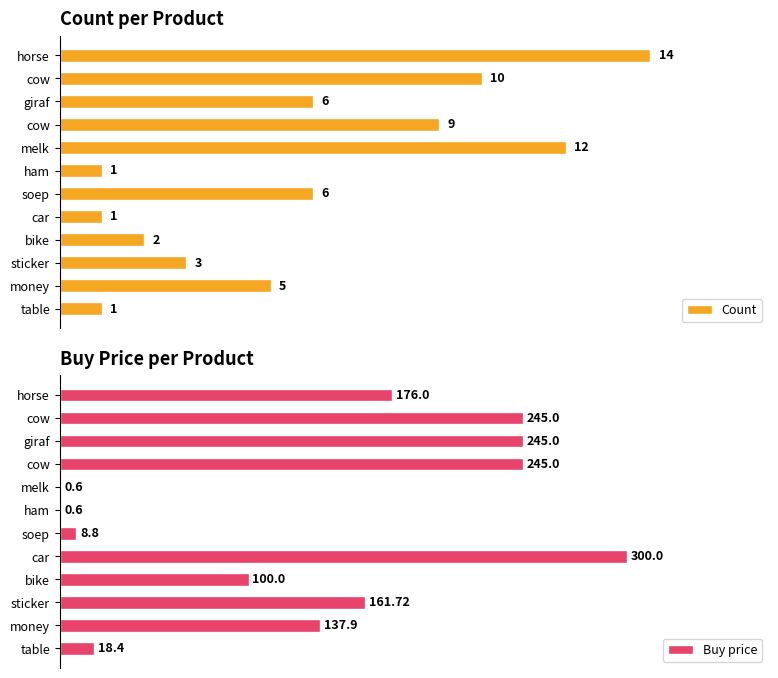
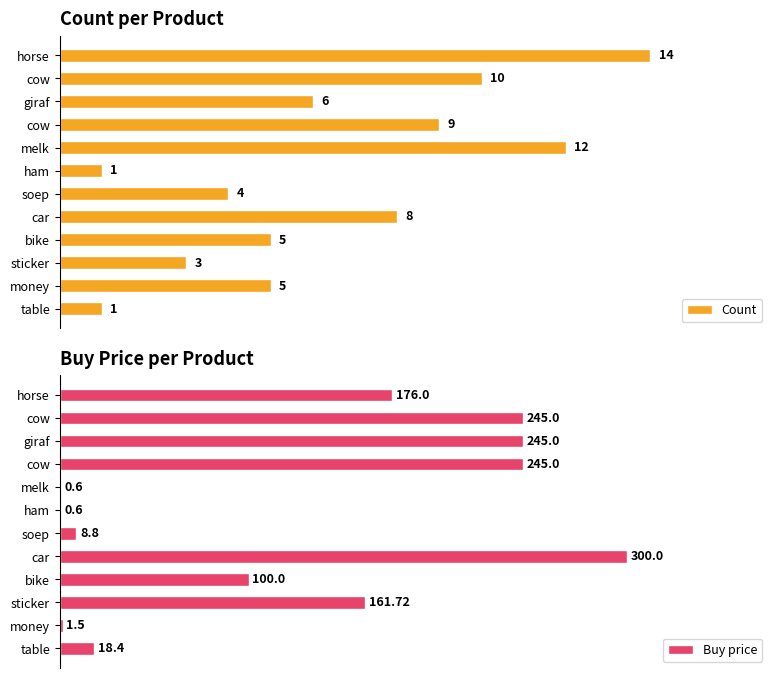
  {
    "Count per Product": {
      "horse": 14,
      "giraf": 6,
      "melk": 12,
      "ham": 1,
-     "soep": 6,
-     "car": 1,
-     "bike": 2,
+     "soep": 4,
+     "car": 8,
+     "bike": 5,
      "sticker": 3,
      "money": 5,
      "table": 1
    },
    "Buy Price per Product": {
      "horse": 176.0,
      "giraf": 245.0,
      "melk": 0.6,
      "ham": 0.6,
      "soep": 8.8,
      "car": 300.0,
      "bike": 100.0,
      "sticker": 161.72,
-     "money": 137.9,
+     "money": 1.5,
      "table": 18.4
    }
  }
